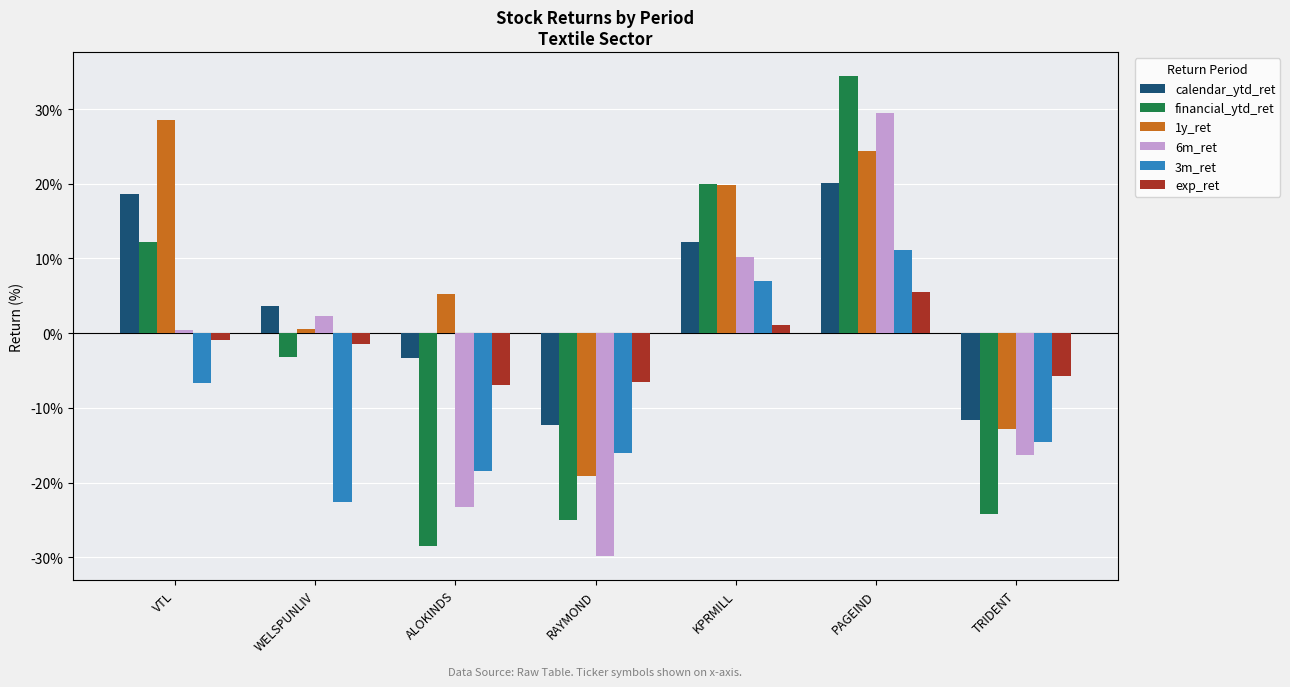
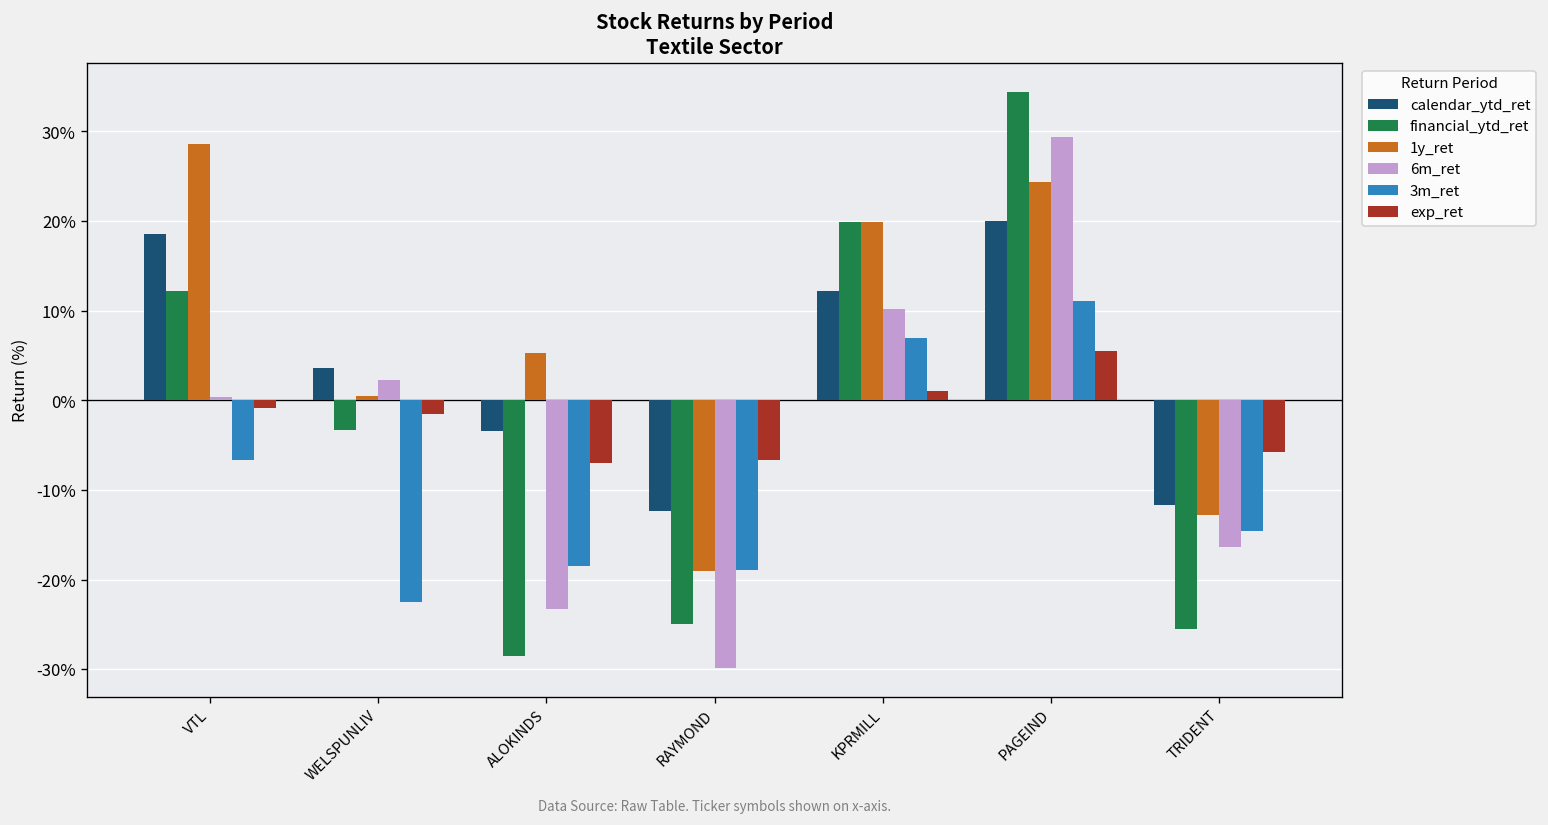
  {
    "calendar_ytd_ret": {
      "VTL": "19%",
      "WELSPUNLIV": "4%",
      "ALOKINDS": "-3%",
      "RAYMOND": "-12%",
      "KPRMILL": "12%",
      "PAGEIND": "20%",
      "TRIDENT": "-12%"
    },
    "financial_ytd_ret": {
      "VTL": "12%",
      "WELSPUNLIV": "-3%",
      "ALOKINDS": "-28%",
      "RAYMOND": "-25%",
      "KPRMILL": "20%",
      "PAGEIND": "34%",
-     "TRIDENT": "-24%"
+     "TRIDENT": "-25%"
    },
    "1y_ret": {
      "VTL": "29%",
      "WELSPUNLIV": "1%",
      "ALOKINDS": "5%",
      "RAYMOND": "-19%",
      "KPRMILL": "20%",
      "PAGEIND": "24%",
      "TRIDENT": "-13%"
    },
    "6m_ret": {
      "VTL": "0%",
      "WELSPUNLIV": "2%",
      "ALOKINDS": "-23%",
      "RAYMOND": "-30%",
      "KPRMILL": "10%",
      "PAGEIND": "29%",
      "TRIDENT": "-16%"
    },
    "3m_ret": {
      "VTL": "-7%",
      "WELSPUNLIV": "-23%",
      "ALOKINDS": "-18%",
-     "RAYMOND": "-16%",
+     "RAYMOND": "-19%",
      "KPRMILL": "7%",
      "PAGEIND": "11%",
      "TRIDENT": "-15%"
    },
    "exp_ret": {
      "VTL": "-1%",
      "WELSPUNLIV": "-2%",
      "ALOKINDS": "-7%",
      "RAYMOND": "-7%",
      "KPRMILL": "1%",
      "PAGEIND": "5%",
      "TRIDENT": "-6%"
    }
  }
